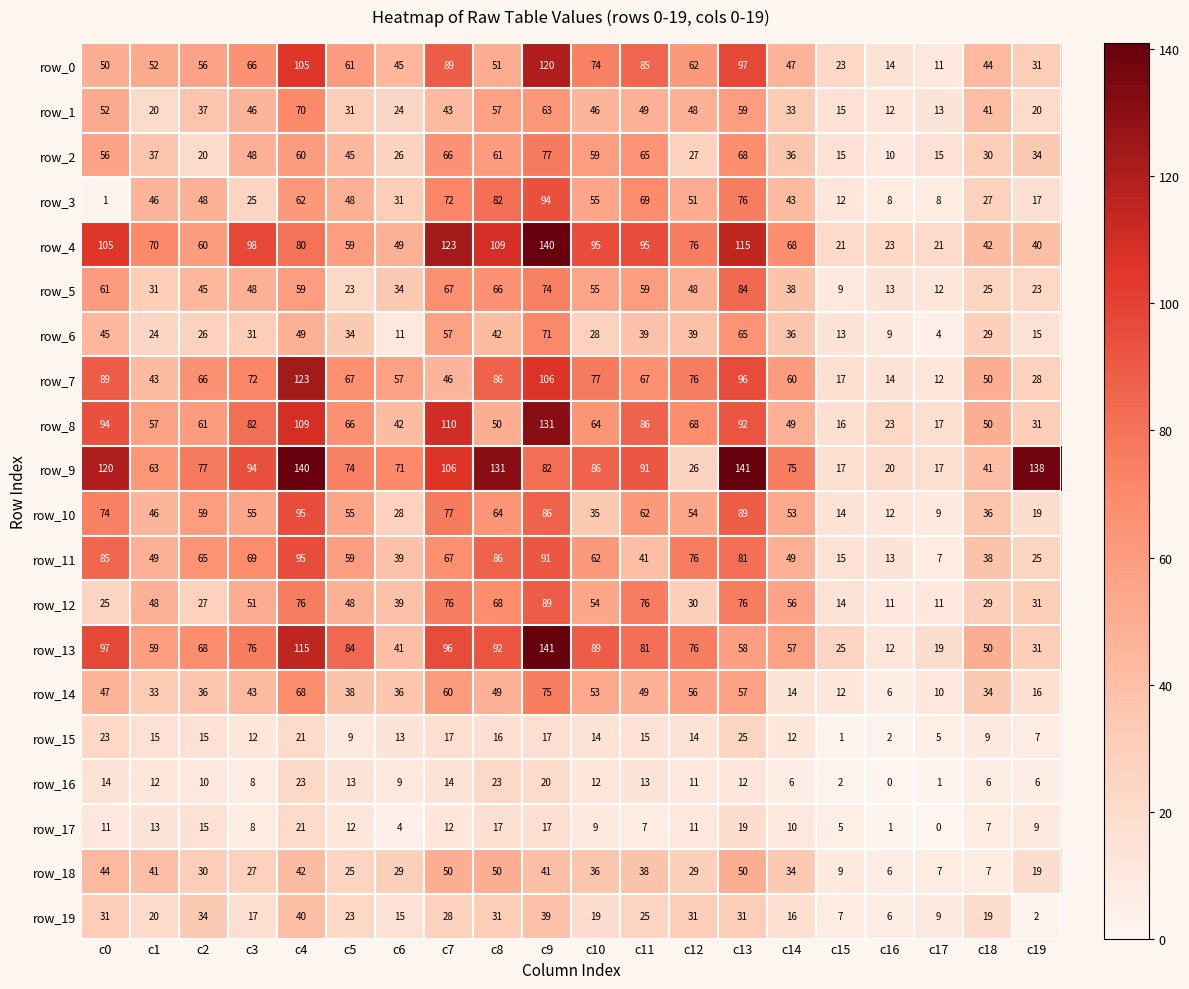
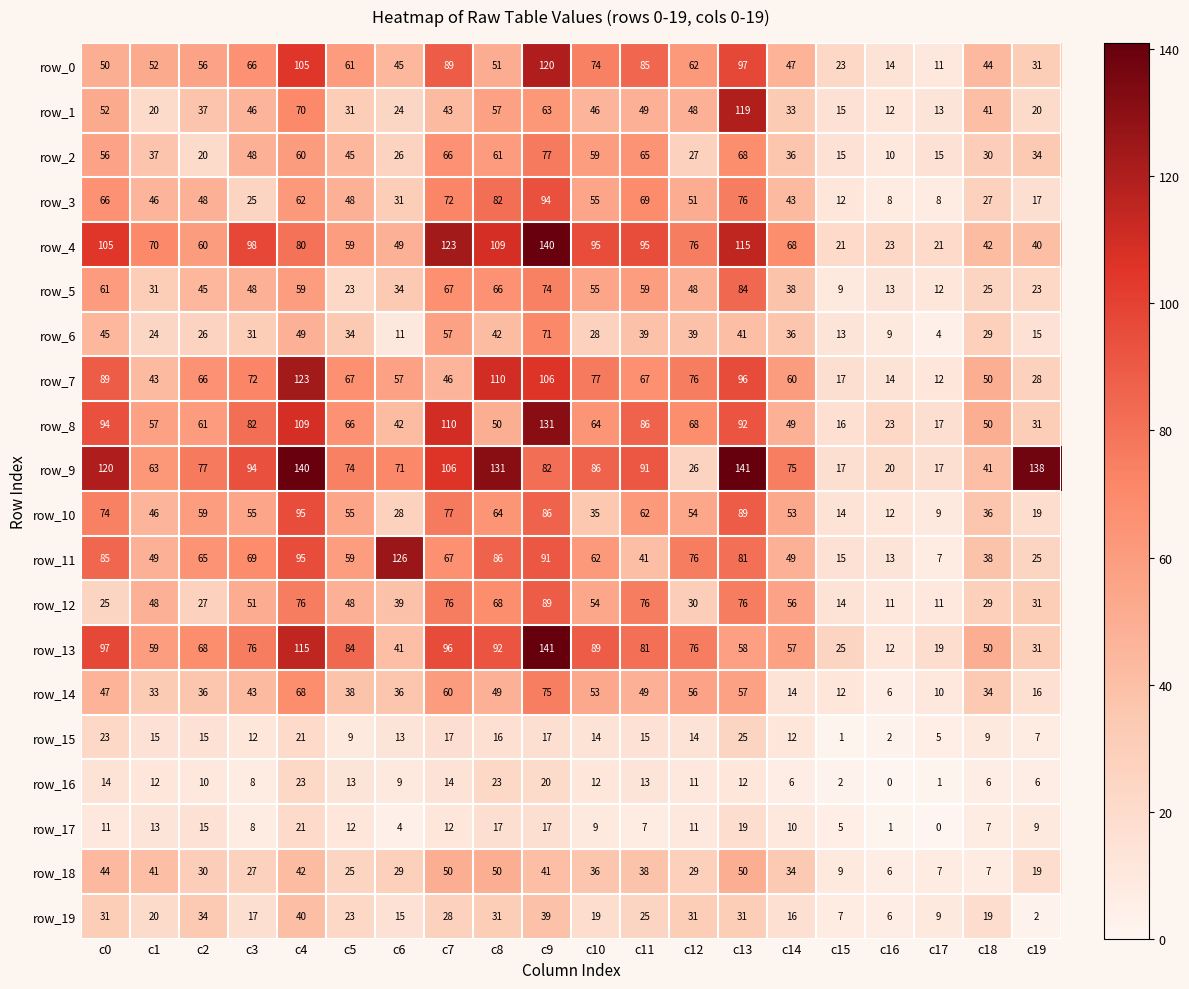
  {
    "row_1": {
      "c0": 52,
      "c1": 20,
      "c2": 37,
      "c3": 46,
      "c4": 70,
      "c5": 31,
      "c6": 24,
      "c7": 43,
      "c8": 57,
      "c9": 63,
      "c10": 46,
      "c11": 49,
      "c12": 48,
-     "c13": 59,
+     "c13": 119,
      "c14": 33,
      "c15": 15,
      "c16": 12,
      "c17": 13,
      "c18": 41,
      "c19": 20
    },
    "row_3": {
-     "c0": 1,
+     "c0": 66,
      "c1": 46,
      "c2": 48,
      "c3": 25,
      "c4": 62,
      "c5": 48,
      "c6": 31,
      "c7": 72,
      "c8": 82,
      "c9": 94,
      "c10": 55,
      "c11": 69,
      "c12": 51,
      "c13": 76,
      "c14": 43,
      "c15": 12,
      "c16": 8,
      "c17": 8,
      "c18": 27,
      "c19": 17
    },
    "row_6": {
      "c0": 45,
      "c1": 24,
      "c2": 26,
      "c3": 31,
      "c4": 49,
      "c5": 34,
      "c6": 11,
      "c7": 57,
      "c8": 42,
      "c9": 71,
      "c10": 28,
      "c11": 39,
      "c12": 39,
-     "c13": 65,
+     "c13": 41,
      "c14": 36,
      "c15": 13,
      "c16": 9,
      "c17": 4,
      "c18": 29,
      "c19": 15
    },
    "row_7": {
      "c0": 89,
      "c1": 43,
      "c2": 66,
      "c3": 72,
      "c4": 123,
      "c5": 67,
      "c6": 57,
      "c7": 46,
-     "c8": 86,
+     "c8": 110,
      "c9": 106,
      "c10": 77,
      "c11": 67,
      "c12": 76,
      "c13": 96,
      "c14": 60,
      "c15": 17,
      "c16": 14,
      "c17": 12,
      "c18": 50,
      "c19": 28
    },
    "row_11": {
      "c0": 85,
      "c1": 49,
      "c2": 65,
      "c3": 69,
      "c4": 95,
      "c5": 59,
-     "c6": 39,
+     "c6": 126,
      "c7": 67,
      "c8": 86,
      "c9": 91,
      "c10": 62,
      "c11": 41,
      "c12": 76,
      "c13": 81,
      "c14": 49,
      "c15": 15,
      "c16": 13,
      "c17": 7,
      "c18": 38,
      "c19": 25
    }
  }
